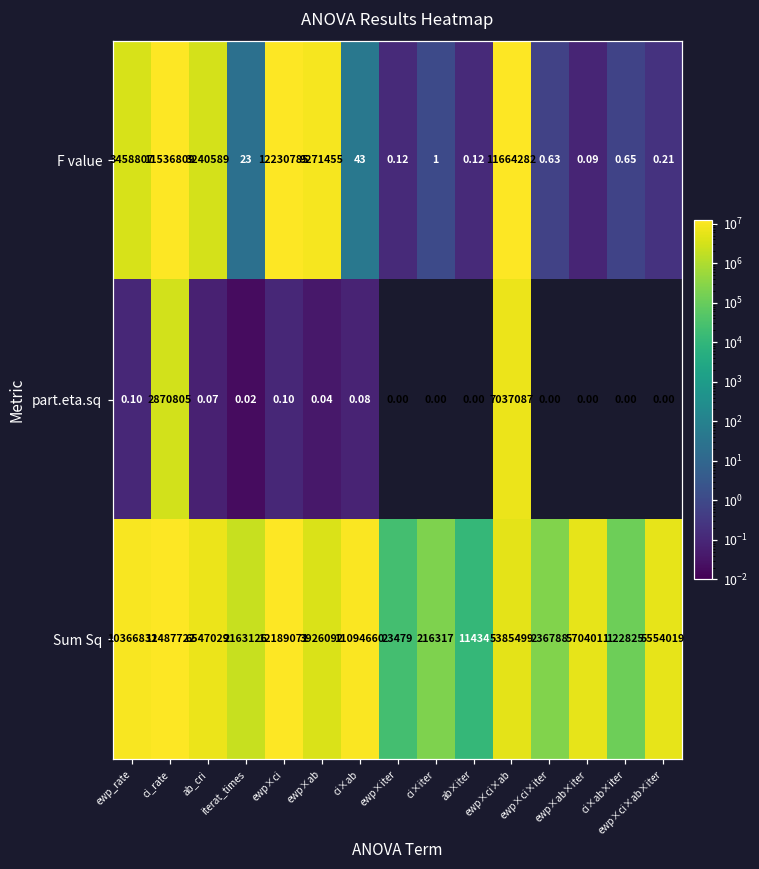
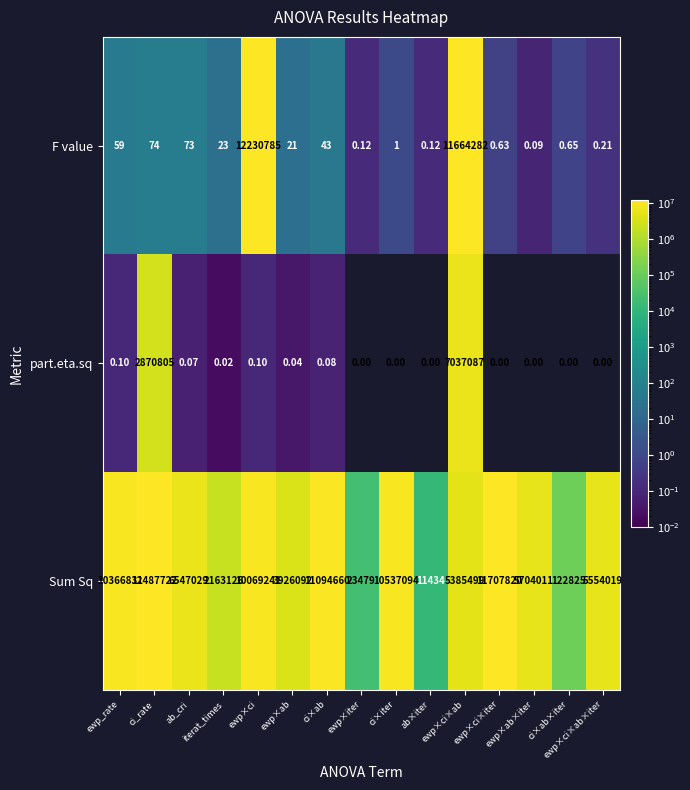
  {
    "F value": {
-     "ewp_rate": 3458807,
-     "ci_rate": 11536809,
-     "ab_cri": 3240589,
+     "ewp_rate": 59,
+     "ci_rate": 74,
+     "ab_cri": 73,
      "iterat_times": 23,
      "ewp×ci": 12230785,
-     "ewp×ab": 9271455,
+     "ewp×ab": 21,
      "ci×ab": 43,
      "ewp×iter": 0.12,
      "ci×iter": 1,
      "ab×iter": 0.12,
      "ewp×ci×ab": 11664282,
      "ewp×ci×iter": 0.63,
      "ewp×ab×iter": 0.09,
      "ci×ab×iter": 0.65,
      "ewp×ci×ab×iter": 0.21
    },
    "part.eta.sq": {
      "ewp_rate": 0.10,
      "ci_rate": 2870805,
      "ab_cri": 0.07,
      "iterat_times": 0.02,
      "ewp×ci": 0.10,
      "ewp×ab": 0.04,
      "ci×ab": 0.08,
      "ewp×ci×ab": 7037087
    },
    "Sum Sq": {
-     "ewp×ci": 12189071,
+     "ewp×ci": 10069241,
      "ewp×iter": 23479,
-     "ci×iter": 216317,
+     "ci×iter": 10537094,
      "ab×iter": 11434,
-     "ewp×ci×iter": 236788,
+     "ewp×ci×iter": 11707820,
      "ci×ab×iter": 122825,
      "ewp×ci×ab×iter": 5554019
    }
  }
